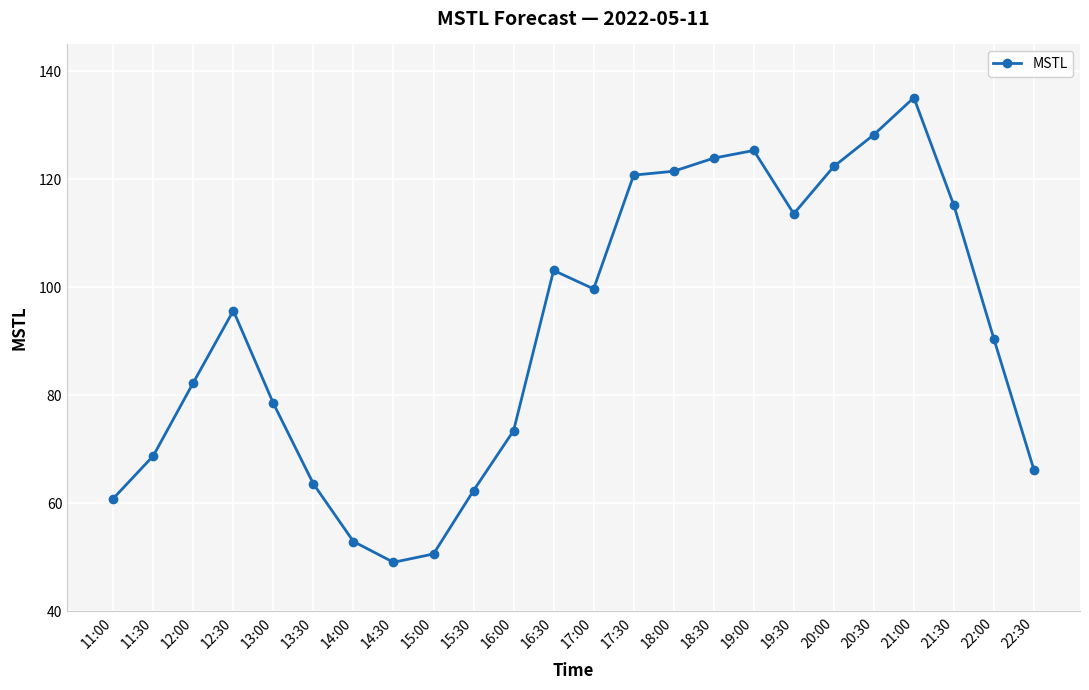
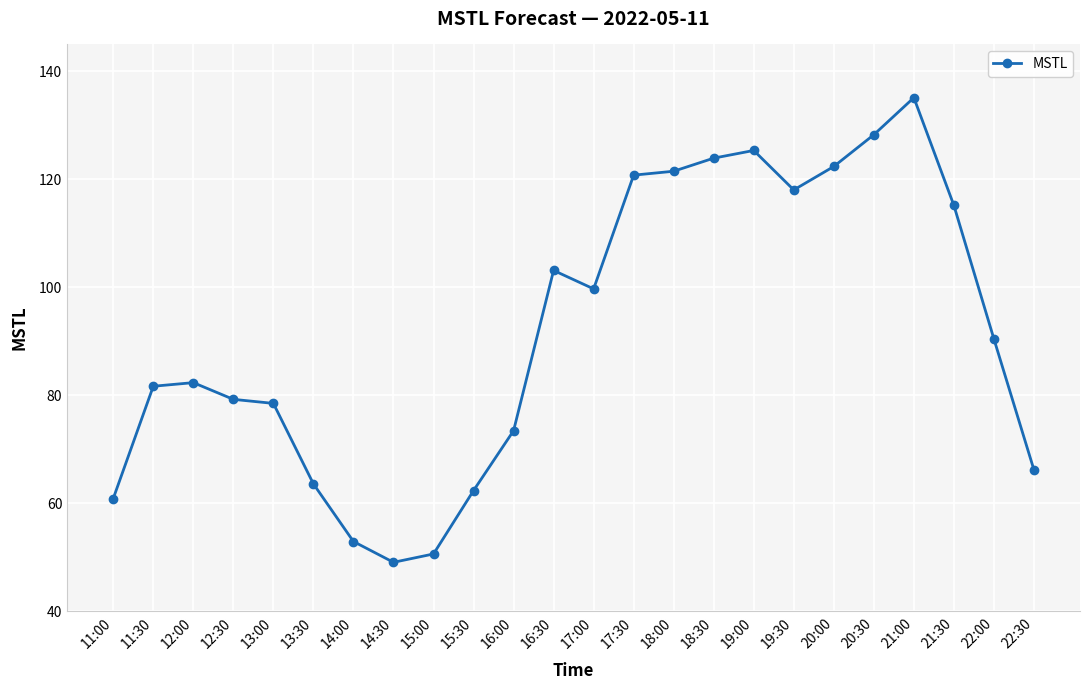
  {
    "11:00": 61,
-   "11:30": 69,
+   "11:30": 82,
    "12:00": 82,
-   "12:30": 96,
+   "12:30": 79,
    "13:00": 79,
    "13:30": 64,
    "14:00": 53,
    "14:30": 49,
    "15:00": 51,
    "15:30": 62,
    "16:00": 73,
    "16:30": 103,
    "17:00": 100,
    "17:30": 121,
    "18:00": 122,
    "18:30": 124,
    "19:00": 125,
-   "19:30": 114,
+   "19:30": 118,
    "20:00": 122,
    "20:30": 128,
    "21:00": 135,
    "21:30": 115,
    "22:00": 90,
    "22:30": 66
  }
